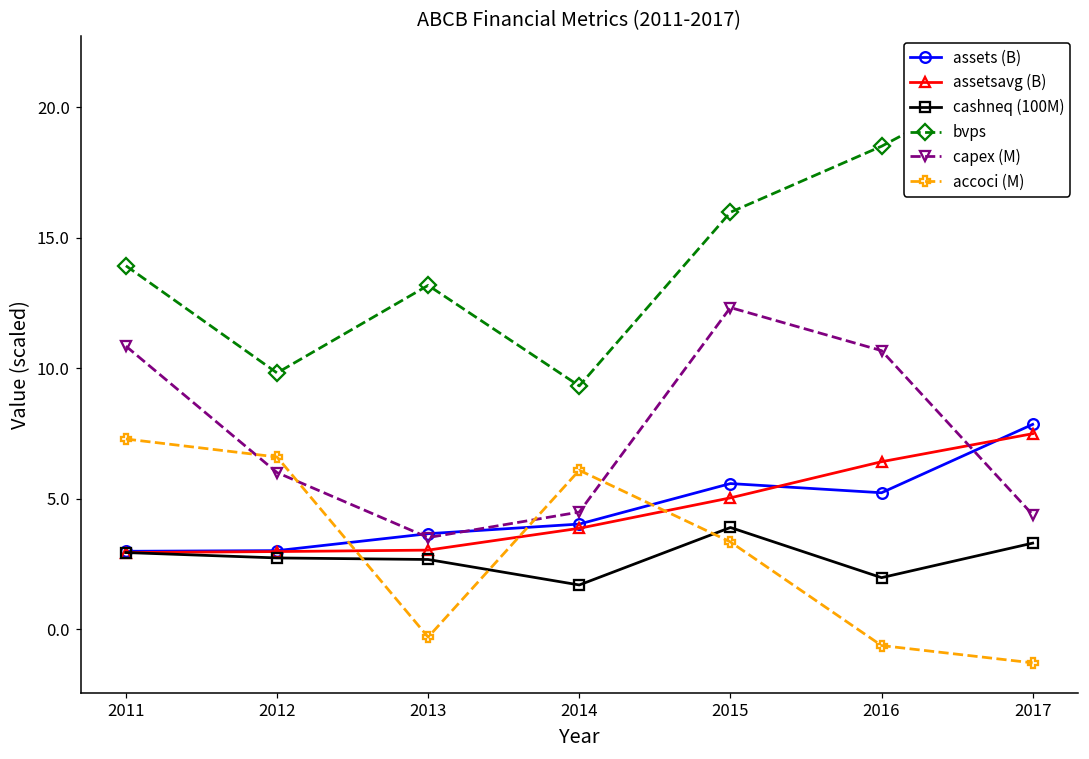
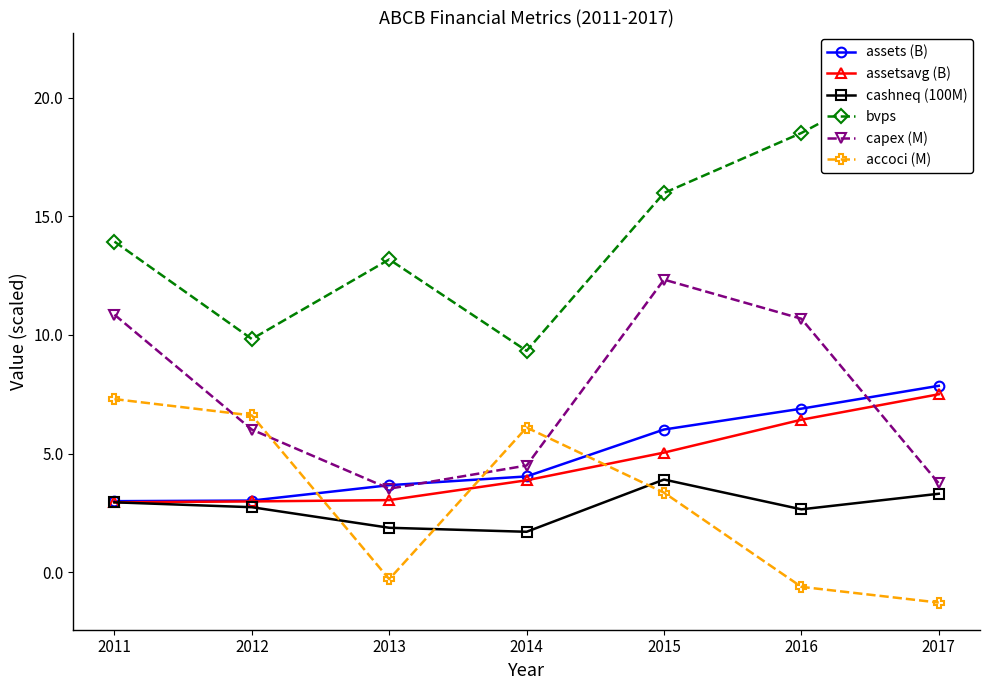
  {
    "assets (B)": {
      "2013": 3.7,
      "2014": 4.0,
-     "2015": 5.6,
-     "2016": 5.2,
+     "2015": 6.0,
+     "2016": 6.9,
      "2017": 7.9
    },
    "assetsavg (B)": {
      "2013": 3.0,
      "2014": 3.9,
      "2015": 5.0,
      "2016": 6.4,
      "2017": 7.5
    },
    "cashneq (100M)": {
      "2012": 2.7,
-     "2013": 2.7,
+     "2013": 1.9,
      "2014": 1.7,
      "2015": 3.9,
-     "2016": 2.0,
+     "2016": 2.6,
      "2017": 3.3
    },
    "bvps": {
      "2011": 13.9,
      "2012": 9.8,
      "2013": 13.2,
      "2014": 9.3,
      "2015": 16.0,
      "2016": 18.5
    },
    "capex (M)": {
      "2011": 10.9,
      "2012": 6.0,
      "2013": 3.5,
      "2014": 4.5,
      "2015": 12.3,
      "2016": 10.7,
-     "2017": 4.4
+     "2017": 3.7
    },
    "accoci (M)": {
      "2011": 7.3,
      "2012": 6.6,
      "2013": -0.3,
      "2014": 6.1,
      "2015": 3.4,
      "2016": -0.6,
      "2017": -1.3
    }
  }
